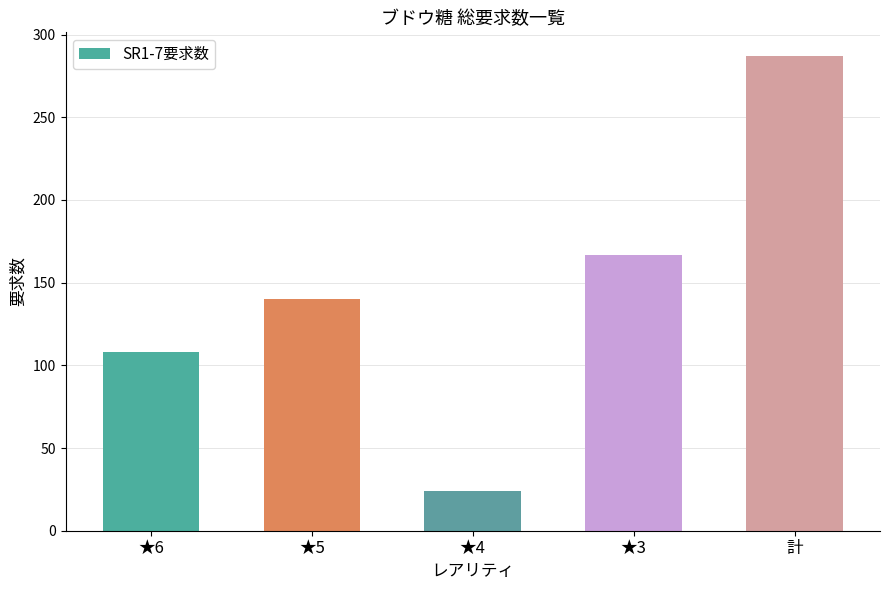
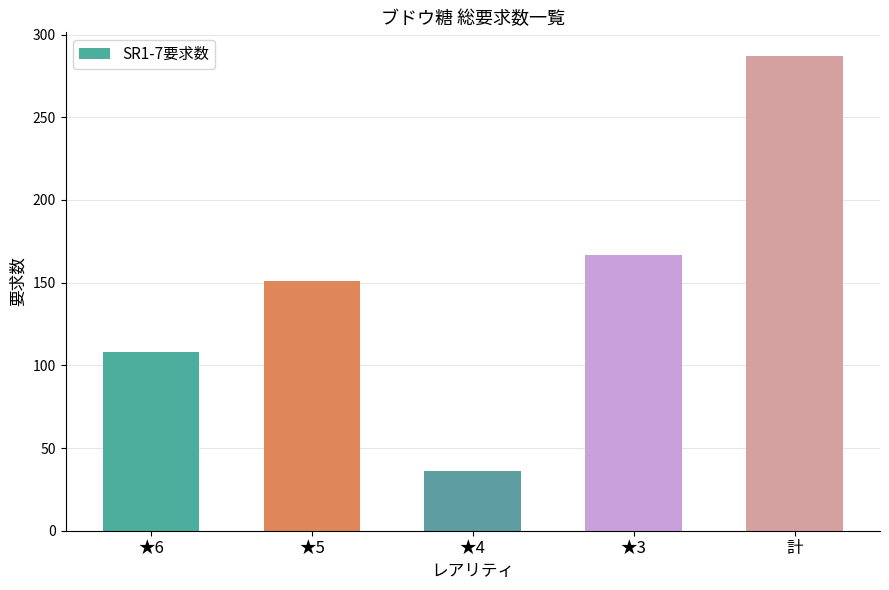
  {
    "★6": 108,
-   "★5": 140,
-   "★4": 24,
+   "★5": 151,
+   "★4": 36,
    "★3": 167,
    "計": 287
  }
